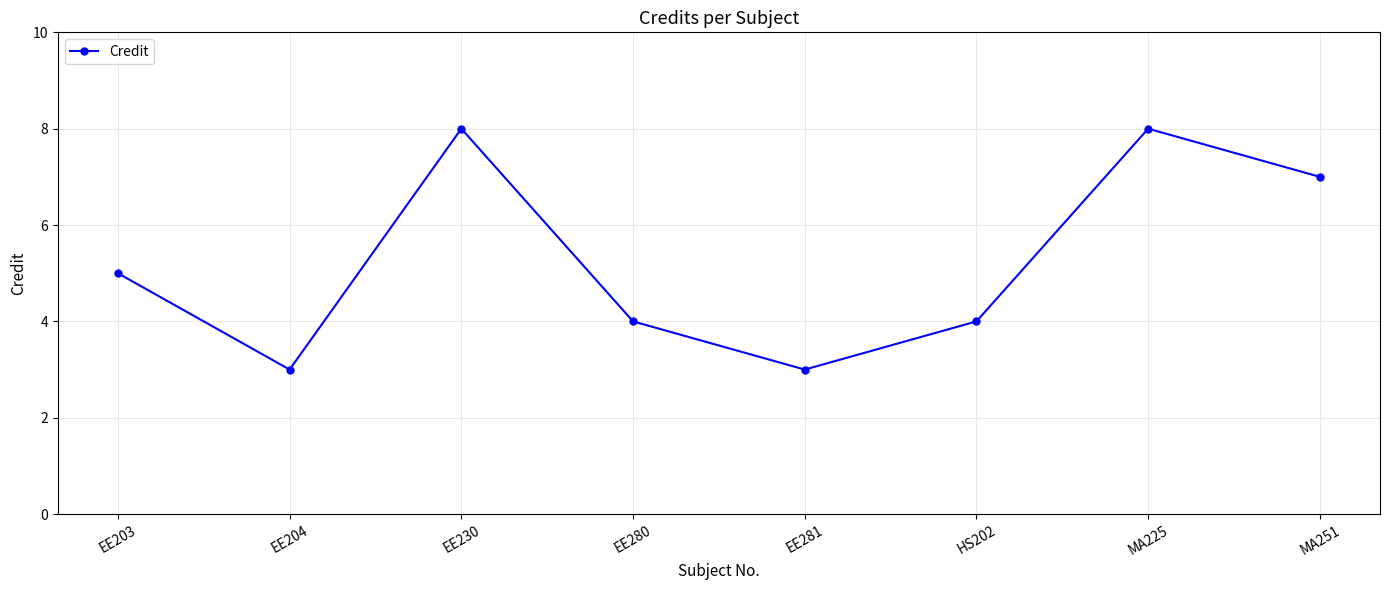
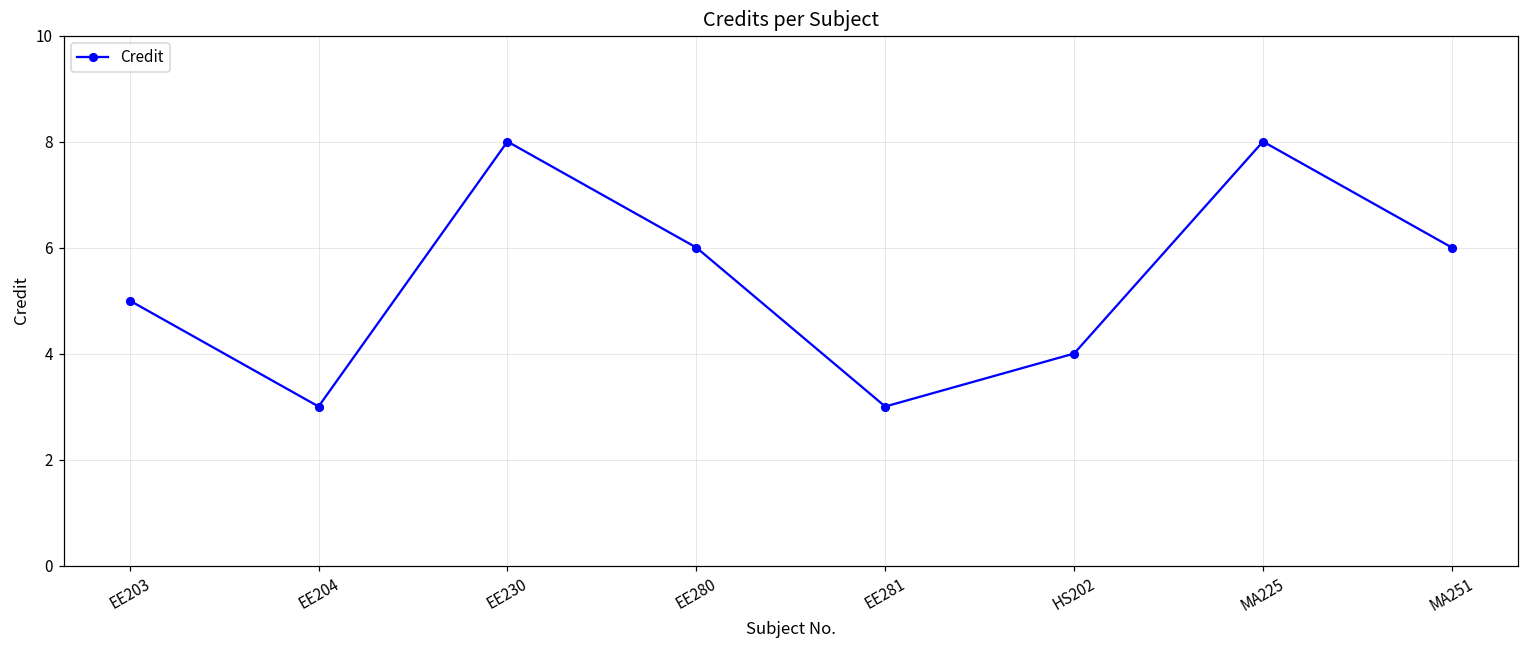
  {
    "EE203": 5,
    "EE204": 3,
    "EE230": 8,
-   "EE280": 4,
+   "EE280": 6,
    "EE281": 3,
    "HS202": 4,
    "MA225": 8,
-   "MA251": 7
+   "MA251": 6
  }
